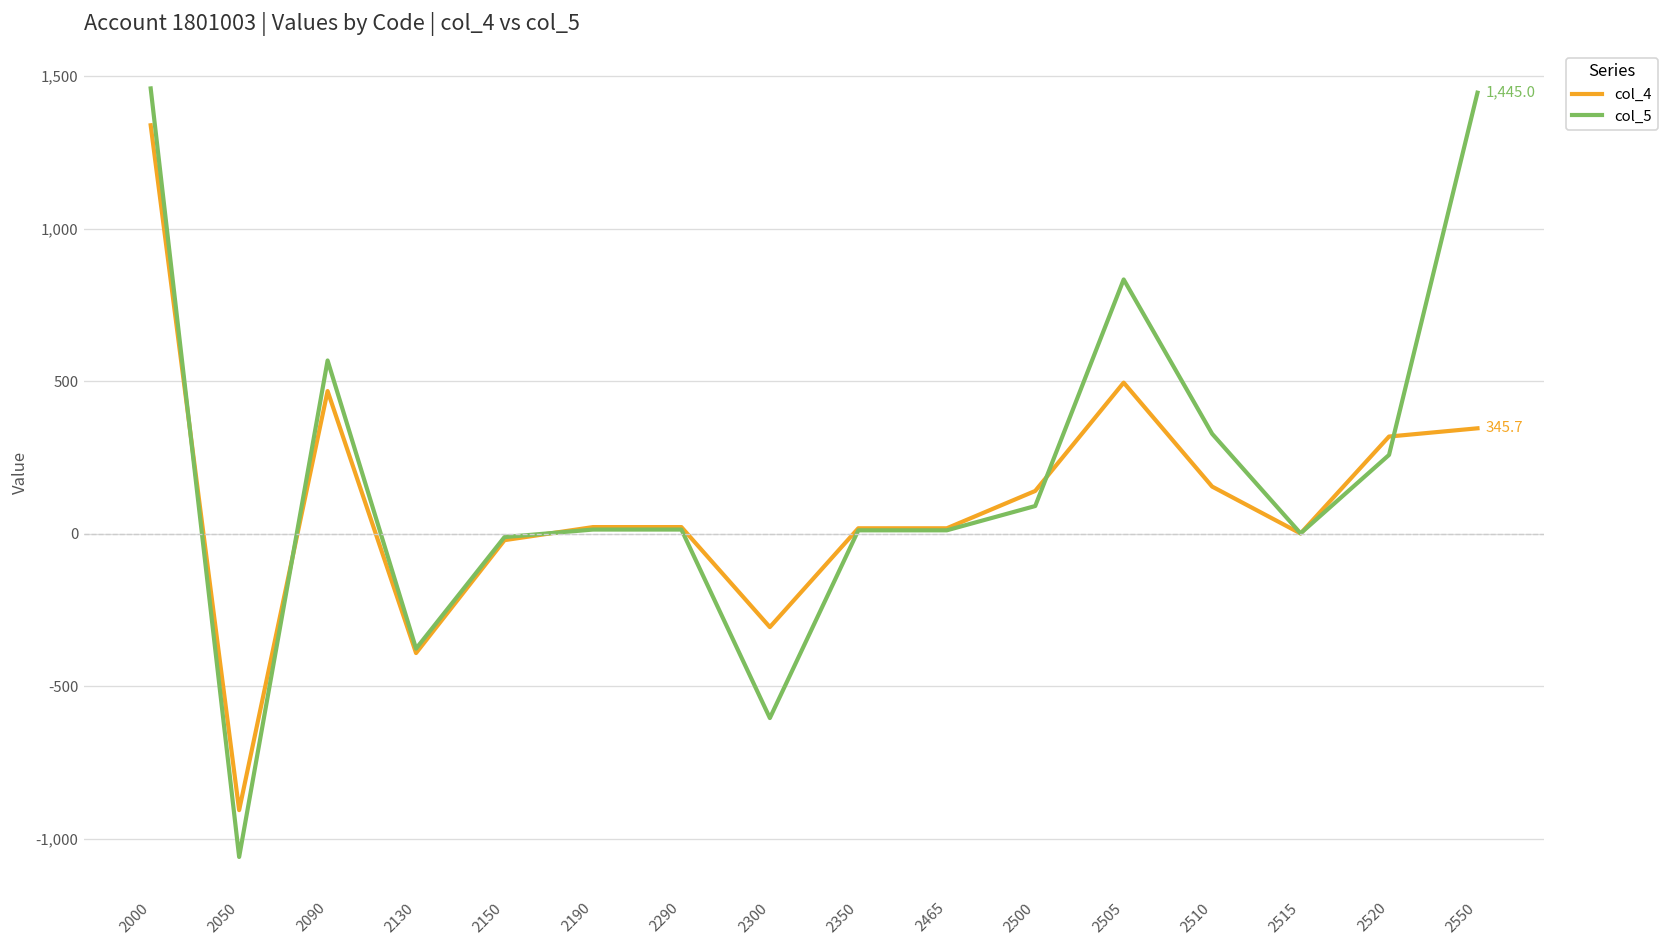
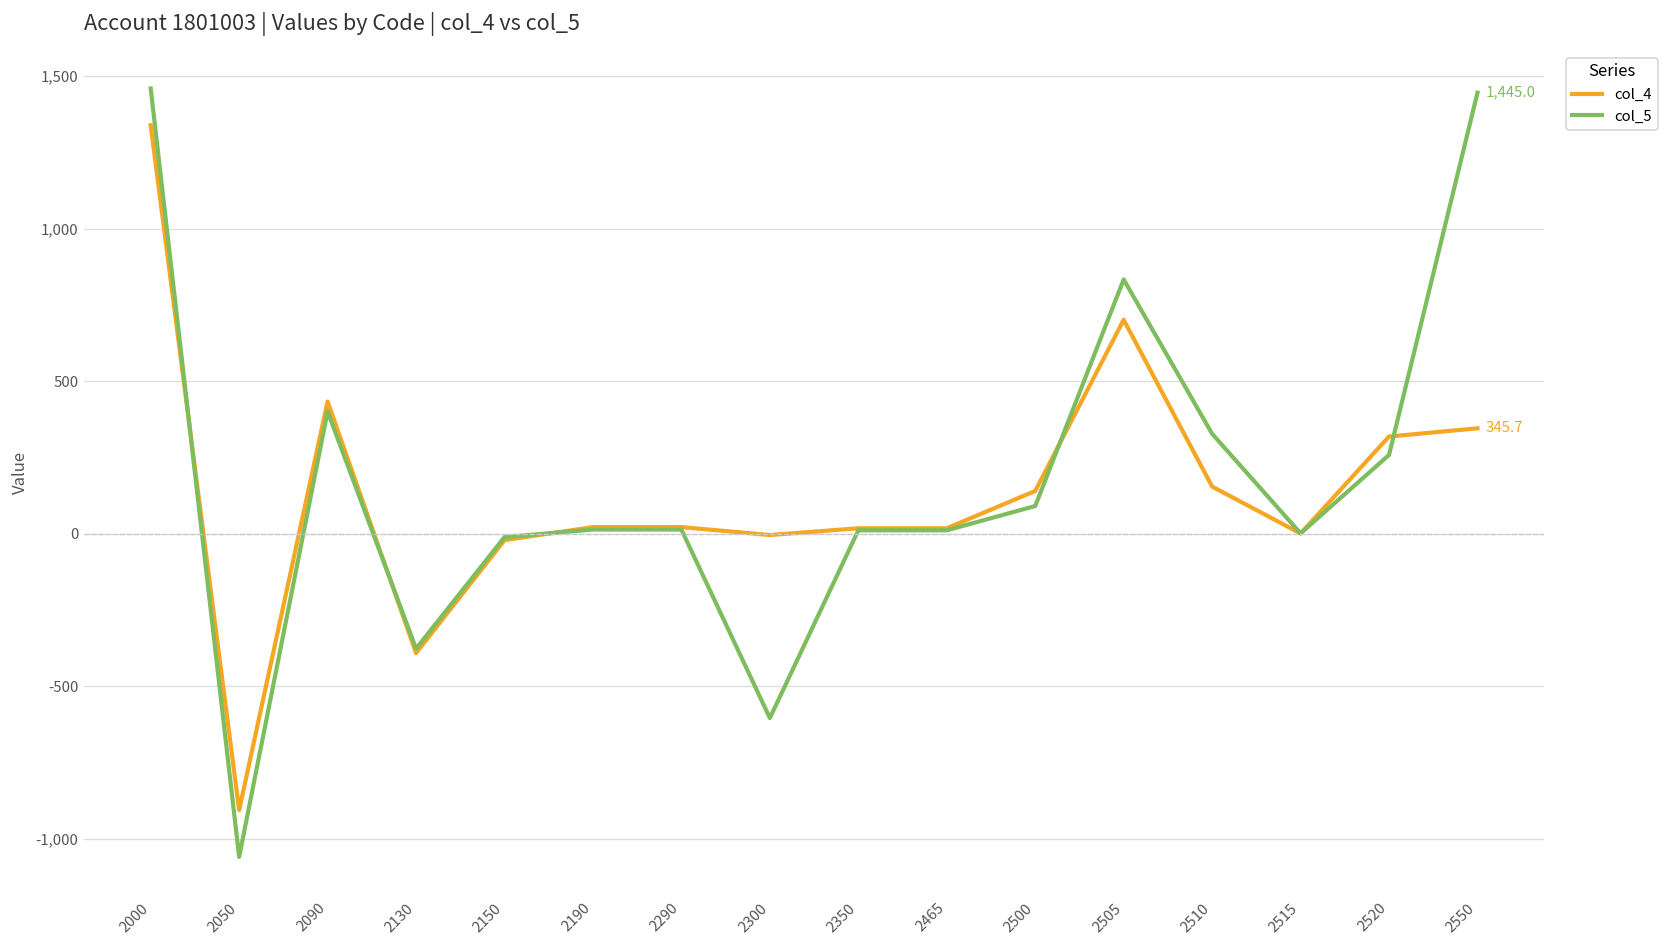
  {
    "col_4": {
      "2000": "1,340",
      "2050": "-910",
-     "2090": "470",
+     "2090": "430",
      "2130": "-390",
-     "2300": "-310",
+     "2300": "0",
      "2500": "140",
-     "2505": "500",
+     "2505": "700",
      "2510": "150",
      "2520": "320"
    },
    "col_5": {
      "2000": "1,460",
      "2050": "-1,060",
-     "2090": "570",
+     "2090": "400",
      "2130": "-380",
      "2300": "-600",
      "2500": "90",
      "2505": "830",
      "2510": "330",
      "2520": "260"
    }
  }
